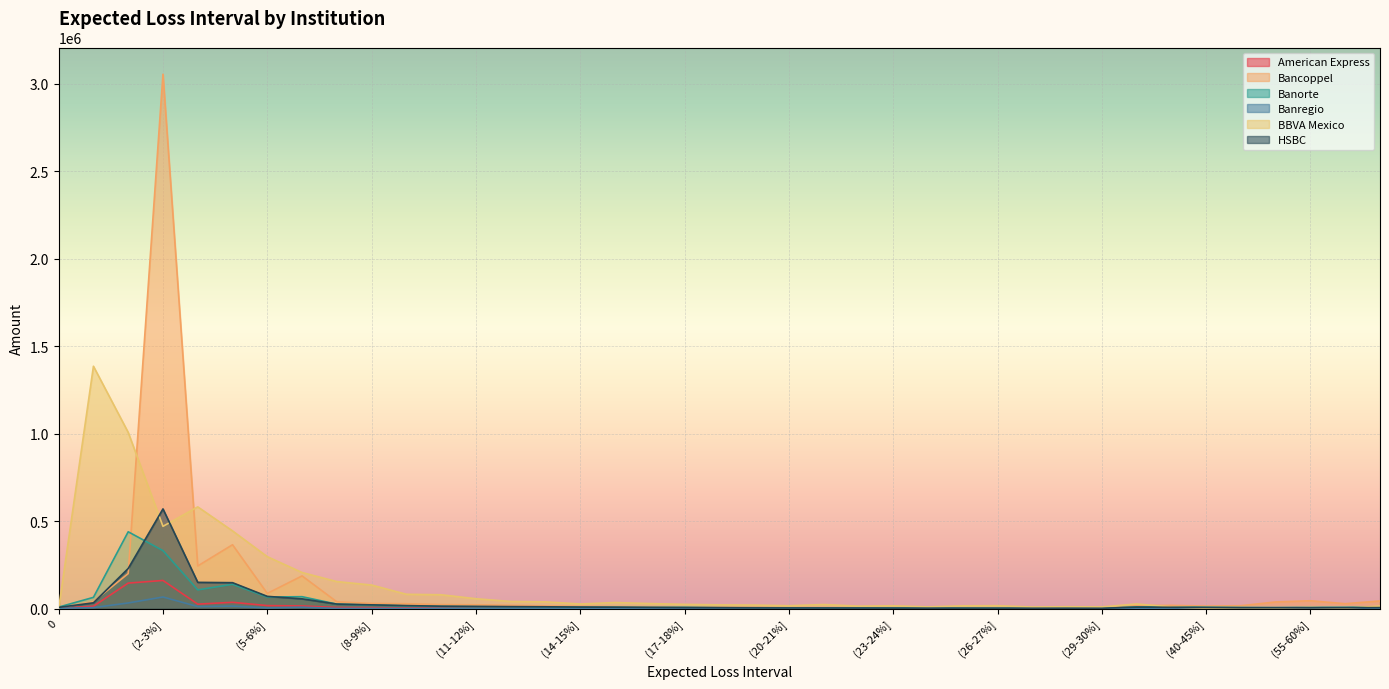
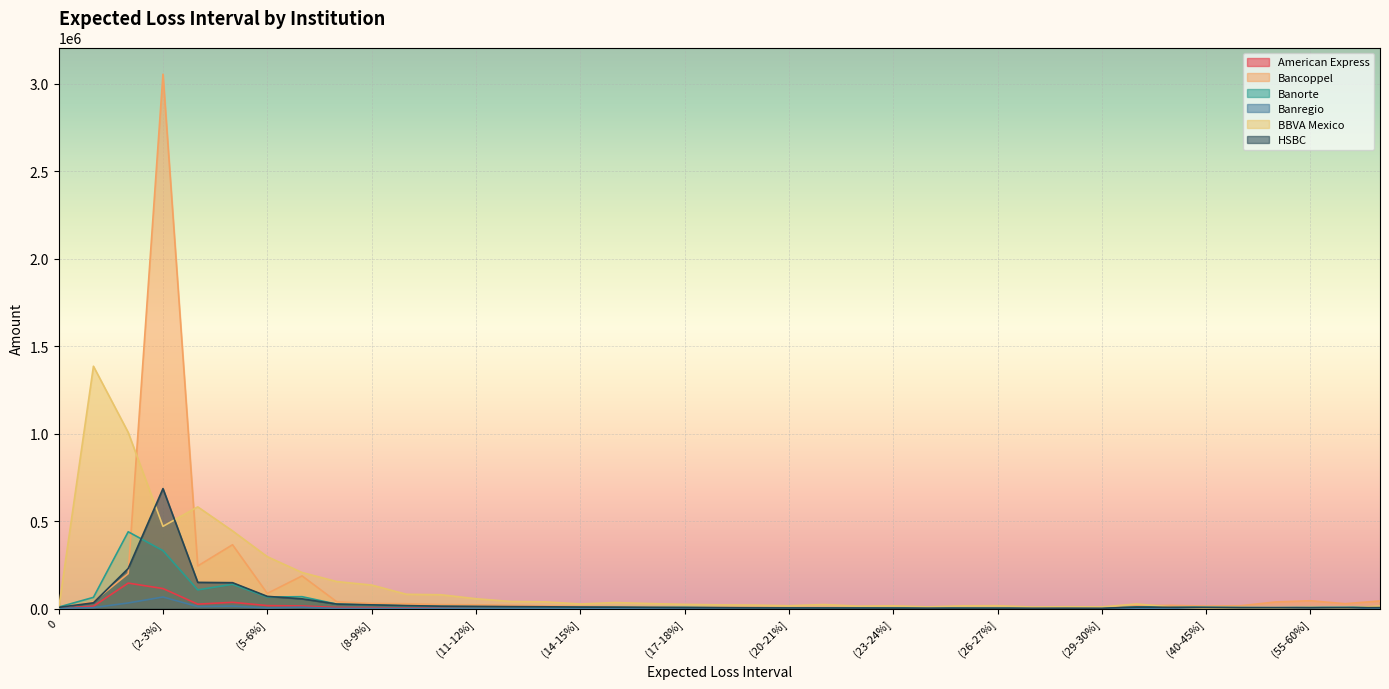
  {
    "American Express": {
-     "(2-3%]": 160000
+     "(2-3%]": 110000
    },
    "HSBC": {
-     "(2-3%]": 570000
+     "(2-3%]": 690000
    }
  }
